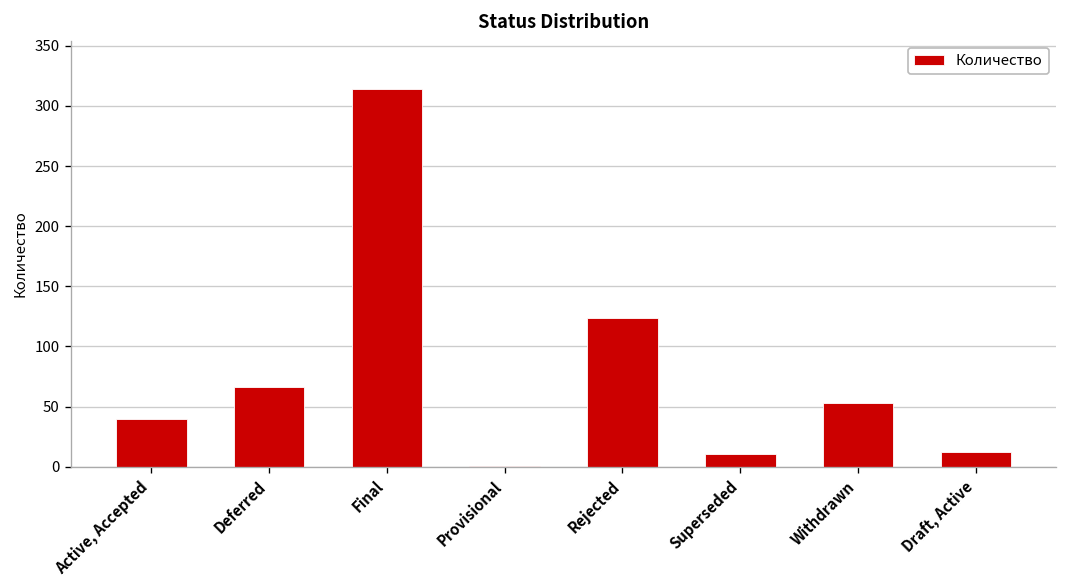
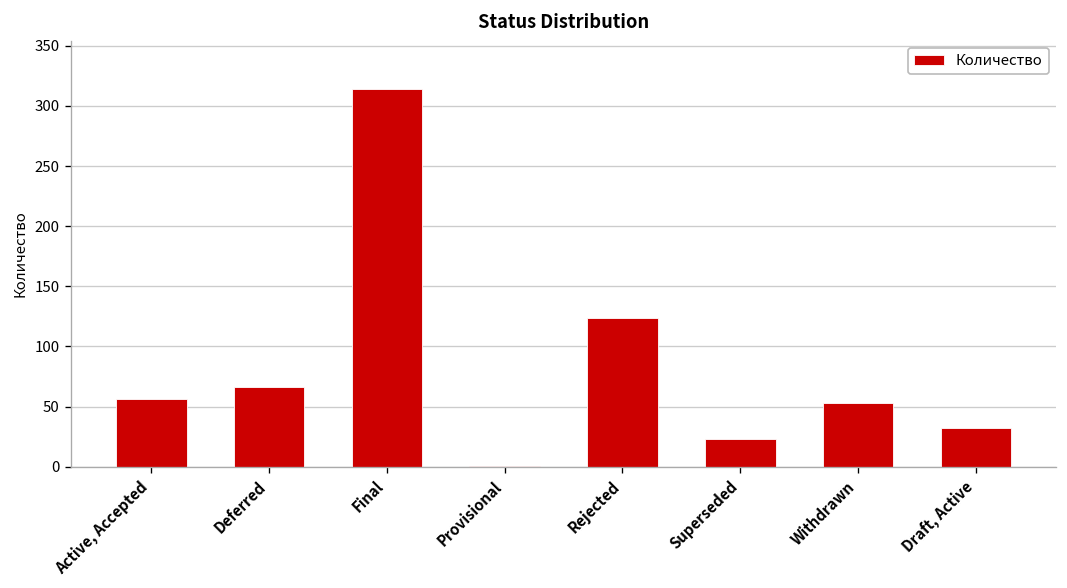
  {
-   "Active, Accepted": 40,
+   "Active, Accepted": 56,
    "Deferred": 66,
    "Final": 314,
    "Rejected": 124,
-   "Superseded": 11,
+   "Superseded": 23,
    "Withdrawn": 53,
-   "Draft, Active": 12
+   "Draft, Active": 32
  }
